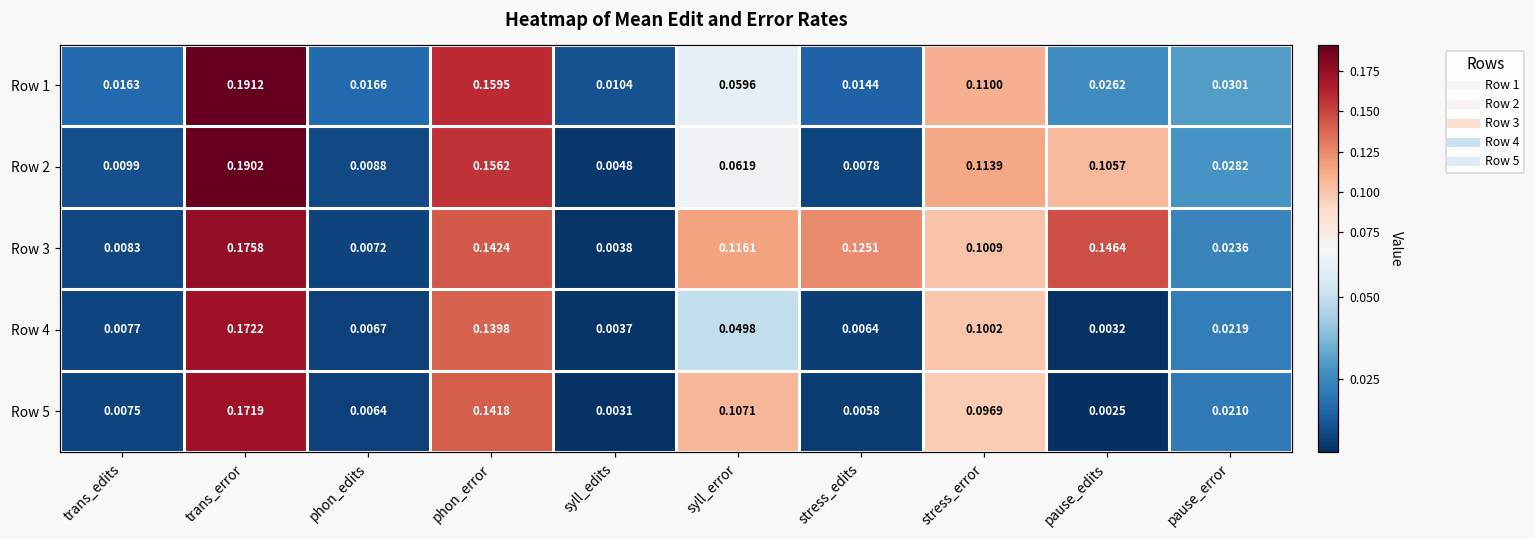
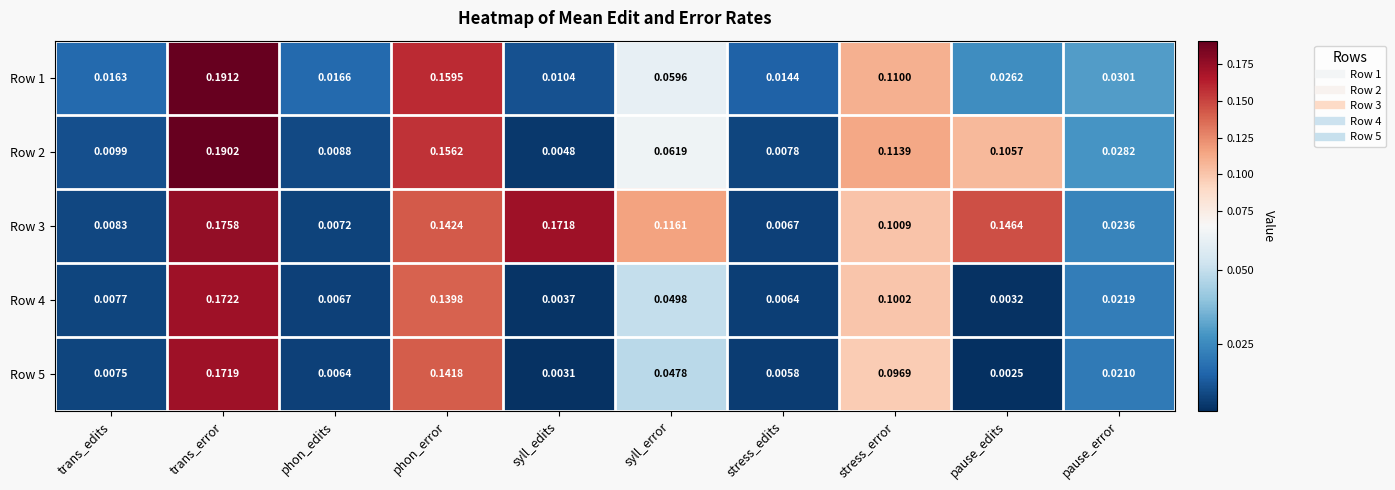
  {
    "Row 1": {
      "trans_edits": 0.0163,
      "trans_error": 0.1912,
      "phon_edits": 0.0166,
      "phon_error": 0.1595,
      "syll_edits": 0.0104,
      "syll_error": 0.0596,
      "stress_edits": 0.0144,
      "stress_error": 0.1100,
      "pause_edits": 0.0262,
      "pause_error": 0.0301
    },
    "Row 2": {
      "trans_edits": 0.0099,
      "trans_error": 0.1902,
      "phon_edits": 0.0088,
      "phon_error": 0.1562,
      "syll_edits": 0.0048,
      "syll_error": 0.0619,
      "stress_edits": 0.0078,
      "stress_error": 0.1139,
      "pause_edits": 0.1057,
      "pause_error": 0.0282
    },
    "Row 3": {
      "trans_edits": 0.0083,
      "trans_error": 0.1758,
      "phon_edits": 0.0072,
      "phon_error": 0.1424,
-     "syll_edits": 0.0038,
+     "syll_edits": 0.1718,
      "syll_error": 0.1161,
-     "stress_edits": 0.1251,
+     "stress_edits": 0.0067,
      "stress_error": 0.1009,
      "pause_edits": 0.1464,
      "pause_error": 0.0236
    },
    "Row 4": {
      "trans_edits": 0.0077,
      "trans_error": 0.1722,
      "phon_edits": 0.0067,
      "phon_error": 0.1398,
      "syll_edits": 0.0037,
      "syll_error": 0.0498,
      "stress_edits": 0.0064,
      "stress_error": 0.1002,
      "pause_edits": 0.0032,
      "pause_error": 0.0219
    },
    "Row 5": {
      "trans_edits": 0.0075,
      "trans_error": 0.1719,
      "phon_edits": 0.0064,
      "phon_error": 0.1418,
      "syll_edits": 0.0031,
-     "syll_error": 0.1071,
+     "syll_error": 0.0478,
      "stress_edits": 0.0058,
      "stress_error": 0.0969,
      "pause_edits": 0.0025,
      "pause_error": 0.0210
    }
  }
